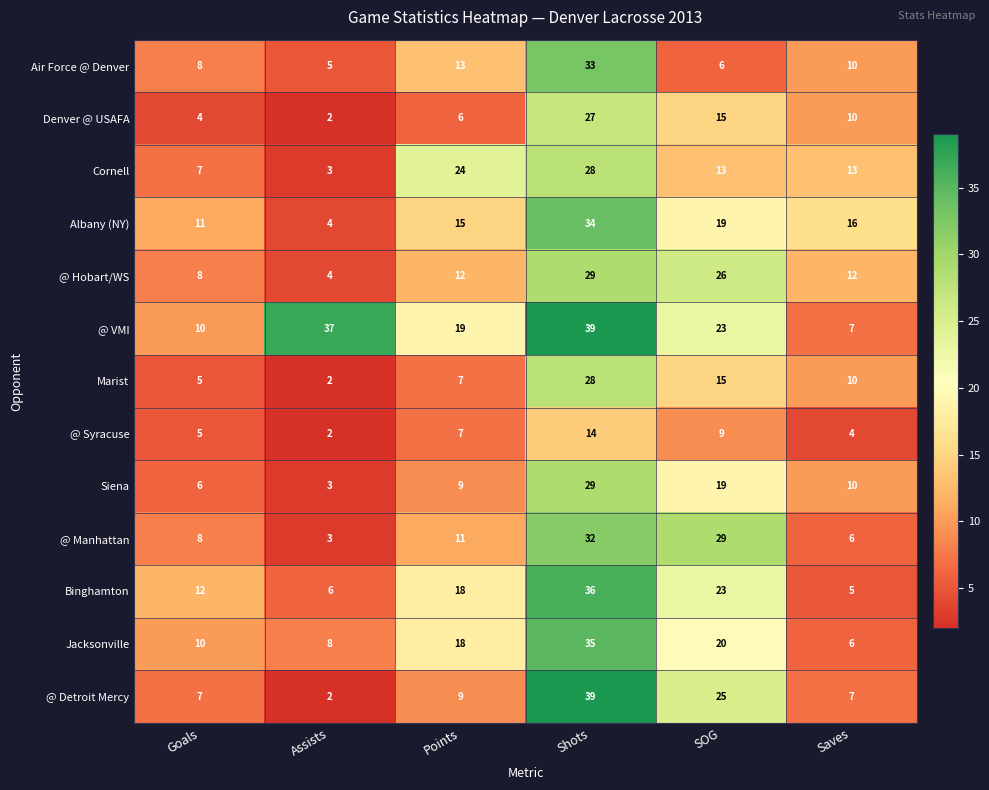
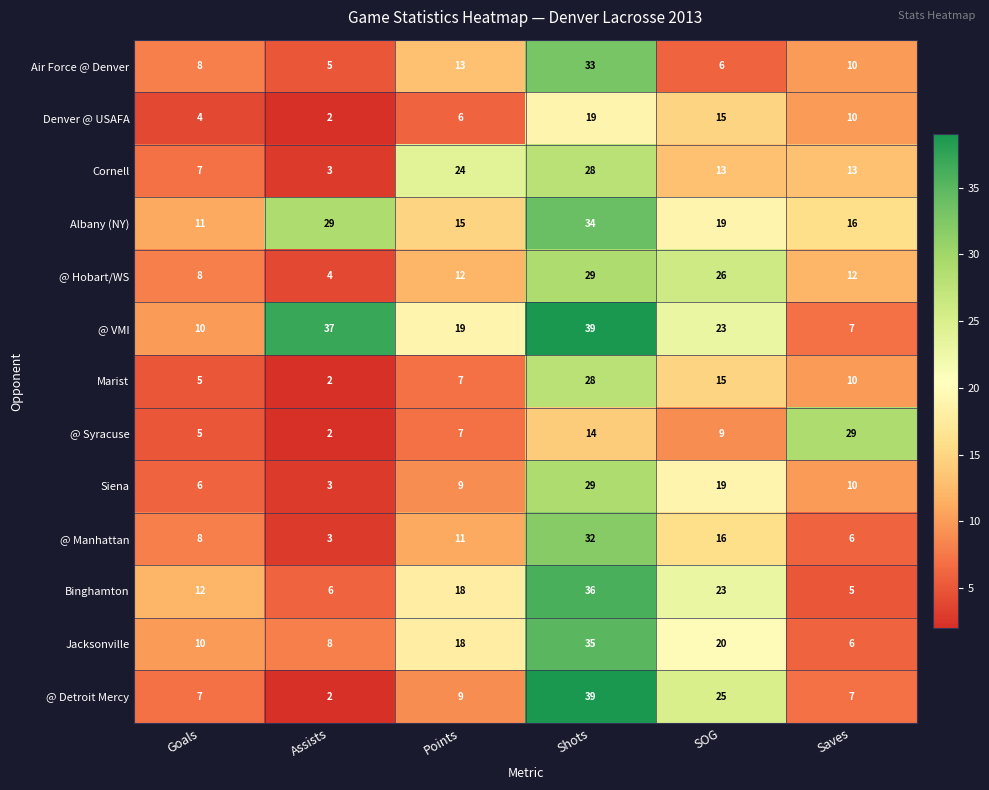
  {
    "Air Force @ Denver": {
      "Goals": 8,
      "Assists": 5,
      "Points": 13,
      "Shots": 33,
      "SOG": 6,
      "Saves": 10
    },
    "Denver @ USAFA": {
      "Goals": 4,
      "Assists": 2,
      "Points": 6,
-     "Shots": 27,
+     "Shots": 19,
      "SOG": 15,
      "Saves": 10
    },
    "Cornell": {
      "Goals": 7,
      "Assists": 3,
      "Points": 24,
      "Shots": 28,
      "SOG": 13,
      "Saves": 13
    },
    "Albany (NY)": {
      "Goals": 11,
-     "Assists": 4,
+     "Assists": 29,
      "Points": 15,
      "Shots": 34,
      "SOG": 19,
      "Saves": 16
    },
    "@ Hobart/WS": {
      "Goals": 8,
      "Assists": 4,
      "Points": 12,
      "Shots": 29,
      "SOG": 26,
      "Saves": 12
    },
    "@ VMI": {
      "Goals": 10,
      "Assists": 37,
      "Points": 19,
      "Shots": 39,
      "SOG": 23,
      "Saves": 7
    },
    "Marist": {
      "Goals": 5,
      "Assists": 2,
      "Points": 7,
      "Shots": 28,
      "SOG": 15,
      "Saves": 10
    },
    "@ Syracuse": {
      "Goals": 5,
      "Assists": 2,
      "Points": 7,
      "Shots": 14,
      "SOG": 9,
-     "Saves": 4
+     "Saves": 29
    },
    "Siena": {
      "Goals": 6,
      "Assists": 3,
      "Points": 9,
      "Shots": 29,
      "SOG": 19,
      "Saves": 10
    },
    "@ Manhattan": {
      "Goals": 8,
      "Assists": 3,
      "Points": 11,
      "Shots": 32,
-     "SOG": 29,
+     "SOG": 16,
      "Saves": 6
    },
    "Binghamton": {
      "Goals": 12,
      "Assists": 6,
      "Points": 18,
      "Shots": 36,
      "SOG": 23,
      "Saves": 5
    },
    "Jacksonville": {
      "Goals": 10,
      "Assists": 8,
      "Points": 18,
      "Shots": 35,
      "SOG": 20,
      "Saves": 6
    },
    "@ Detroit Mercy": {
      "Goals": 7,
      "Assists": 2,
      "Points": 9,
      "Shots": 39,
      "SOG": 25,
      "Saves": 7
    }
  }
